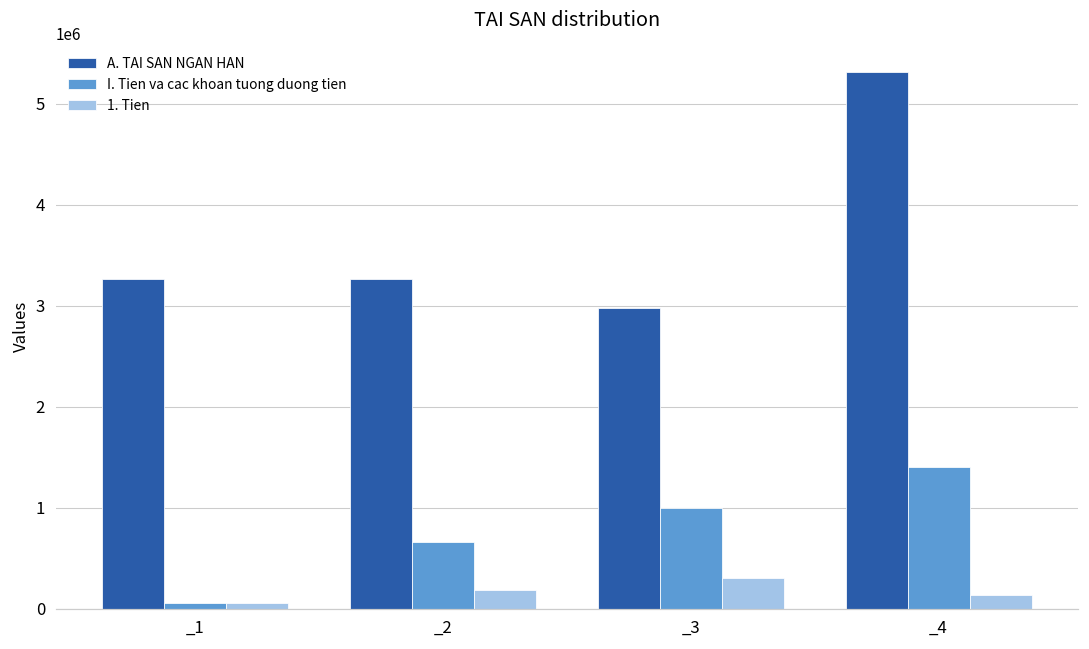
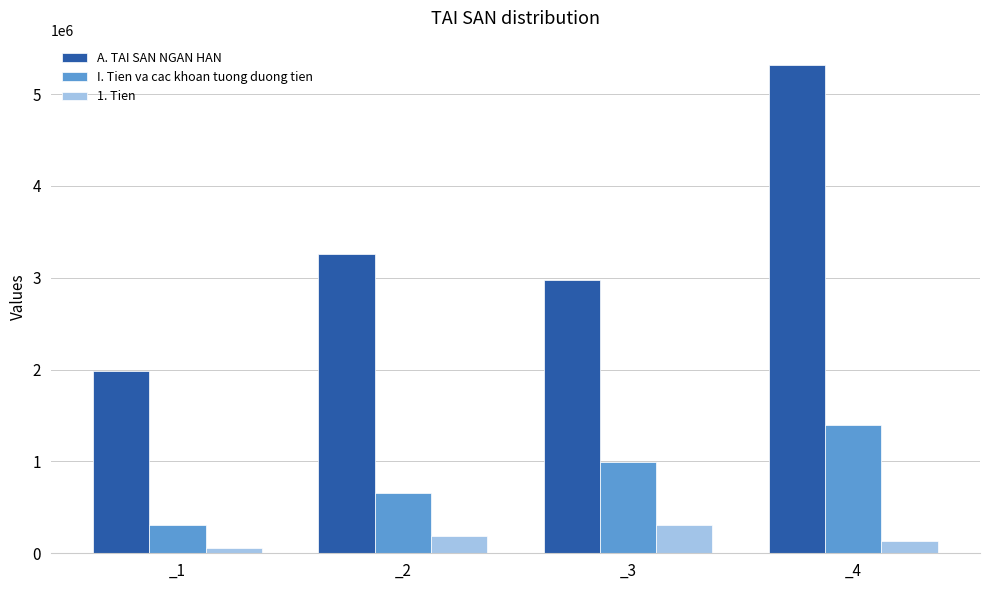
  {
    "A. TAI SAN NGAN HAN": {
-     "_1": 3300000,
+     "_1": 2000000,
      "_2": 3300000,
      "_3": 3000000,
      "_4": 5300000
    },
    "I. Tien va cac khoan tuong duong tien": {
-     "_1": 100000,
+     "_1": 300000,
      "_2": 700000,
      "_3": 1000000,
      "_4": 1400000
    },
    "1. Tien": {
      "_1": 100000,
      "_2": 200000,
      "_3": 300000,
      "_4": 100000
    }
  }
